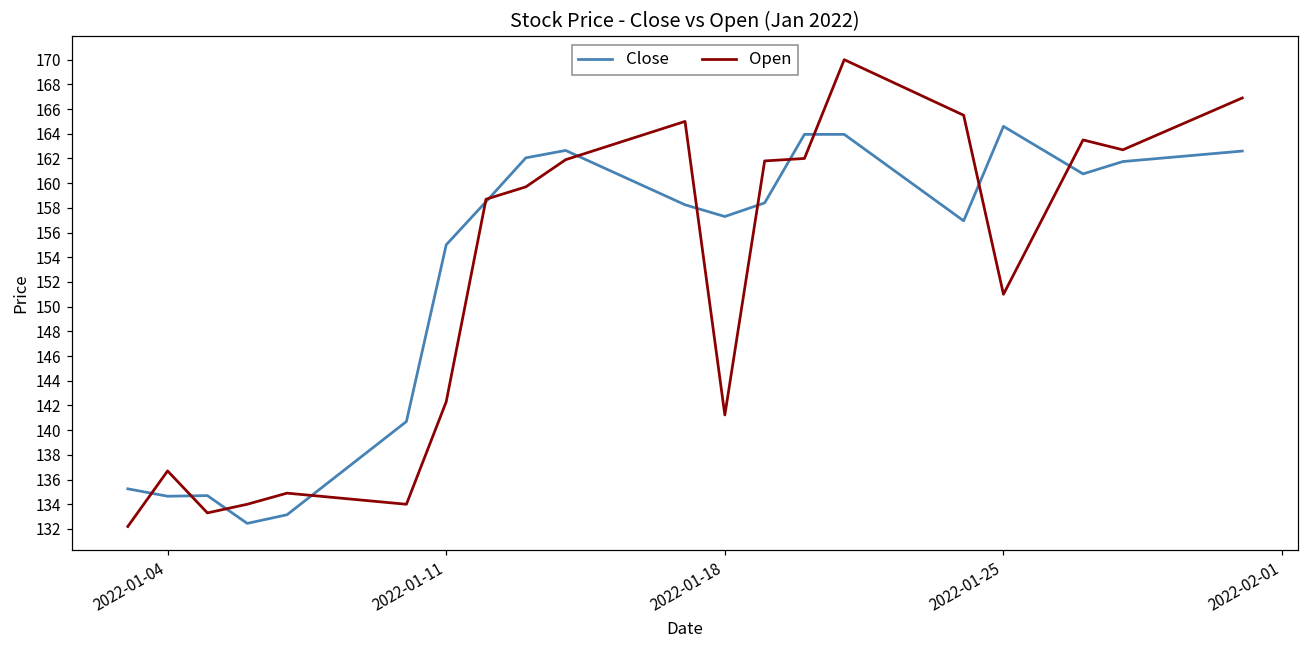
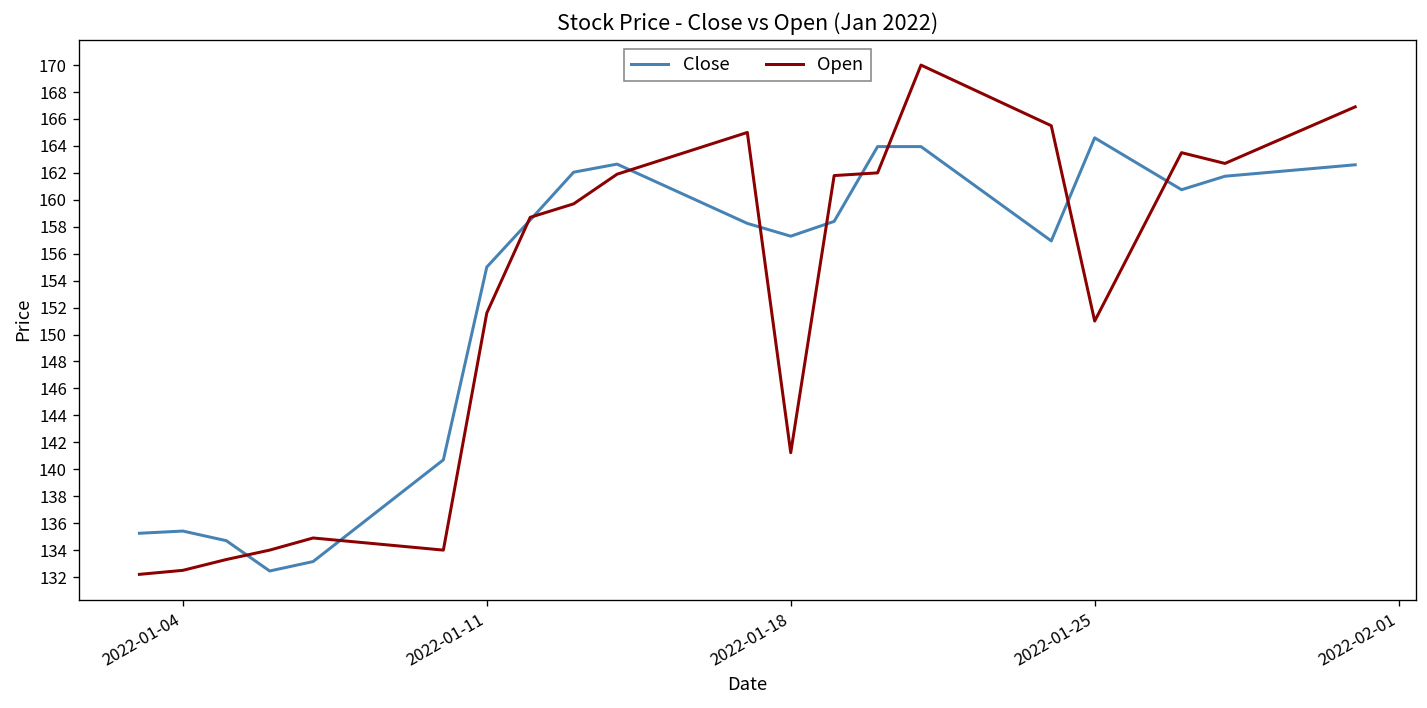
  {
    "Close": {
-     "2022-01-04": 134.6,
+     "2022-01-04": 135.4,
      "2022-01-11": 155.0,
      "2022-01-18": 157.3,
      "2022-01-25": 164.6
    },
    "Open": {
-     "2022-01-04": 136.7,
-     "2022-01-11": 142.3,
+     "2022-01-04": 132.5,
+     "2022-01-11": 151.6,
      "2022-01-18": 141.2,
      "2022-01-25": 151.0
    }
  }
